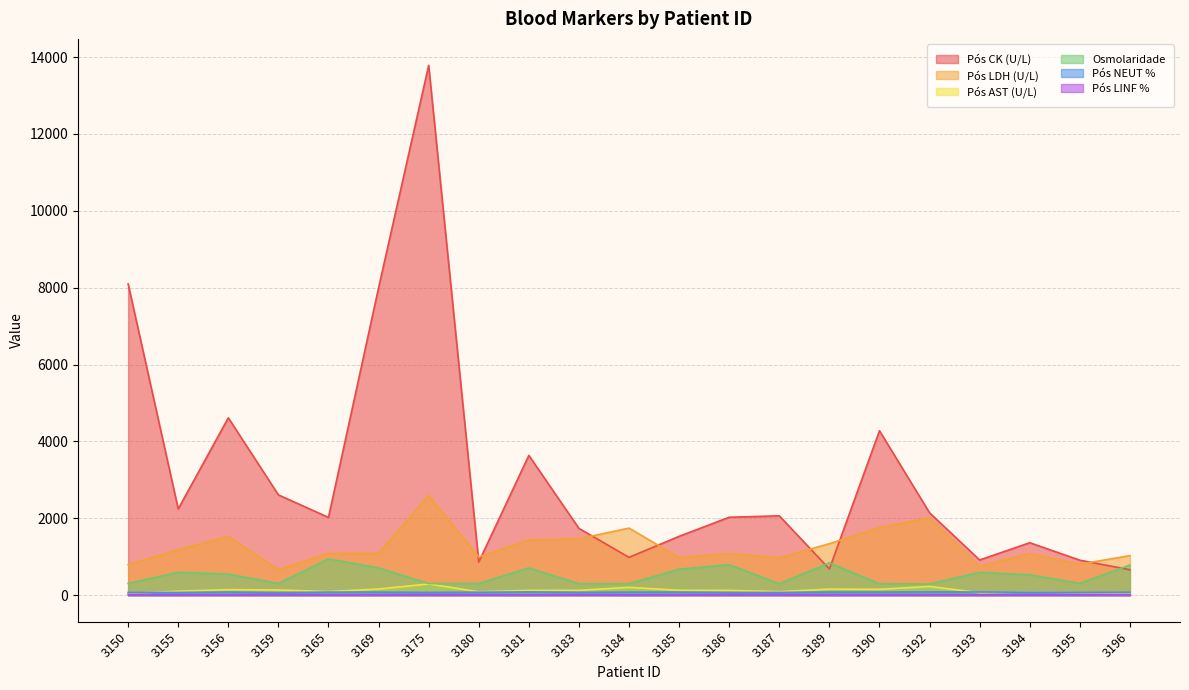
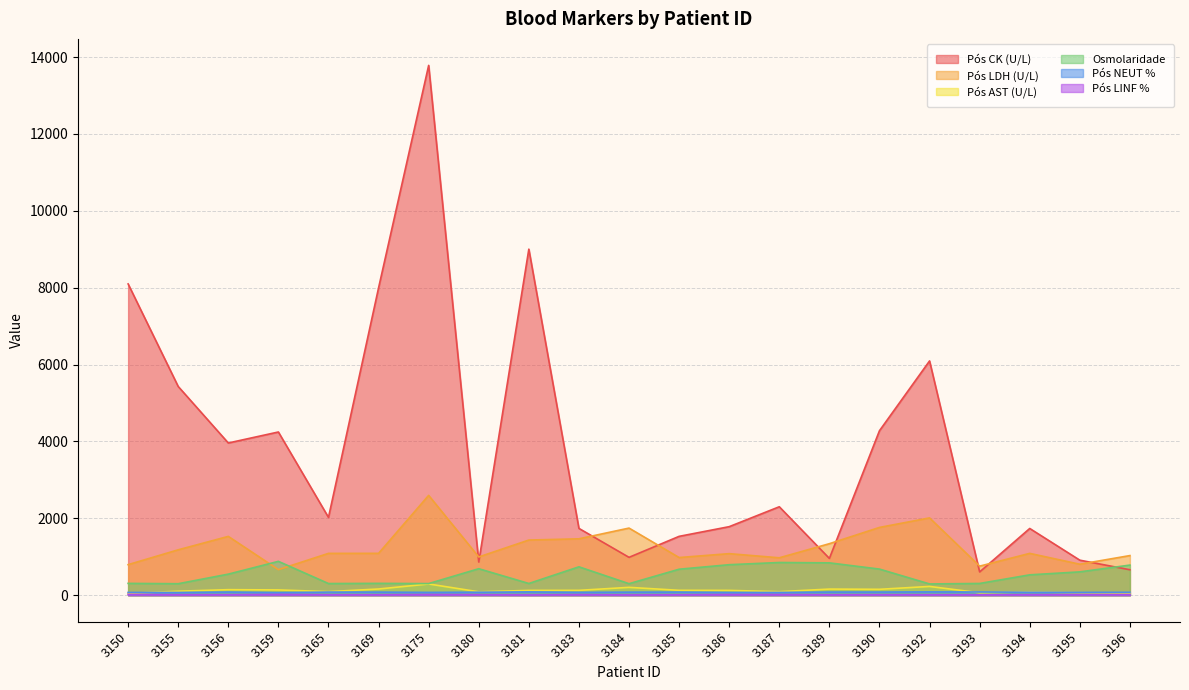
  {
    "Pós CK (U/L)": {
      "3150": 8100,
-     "3155": 2200,
-     "3156": 4600,
-     "3159": 2600,
+     "3155": 5400,
+     "3156": 4000,
+     "3159": 4200,
      "3165": 2000,
      "3169": 8000,
      "3175": 13800,
      "3180": 900,
-     "3181": 3600,
+     "3181": 9000,
      "3183": 1700,
      "3184": 1000,
      "3185": 1500,
-     "3186": 2000,
-     "3187": 2100,
-     "3189": 700,
+     "3186": 1800,
+     "3187": 2300,
+     "3189": 1000,
      "3190": 4300,
-     "3192": 2100,
-     "3193": 900,
-     "3194": 1400,
+     "3192": 6100,
+     "3193": 600,
+     "3194": 1700,
      "3195": 900,
      "3196": 700
    },
    "Osmolaridade": {
      "3150": 300,
-     "3155": 600,
+     "3155": 300,
      "3156": 500,
-     "3159": 300,
-     "3165": 900,
-     "3169": 700,
-     "3180": 300,
-     "3181": 700,
-     "3183": 300,
+     "3159": 900,
+     "3165": 300,
+     "3169": 300,
+     "3180": 700,
+     "3181": 300,
+     "3183": 700,
      "3184": 300,
      "3185": 700,
      "3186": 800,
-     "3187": 300,
+     "3187": 900,
      "3189": 800,
-     "3190": 300,
-     "3193": 600,
+     "3190": 700,
+     "3193": 300,
      "3194": 500,
-     "3195": 300,
+     "3195": 600,
      "3196": 800
    },
    "Pós NEUT %": {
      "3169": 100,
      "3184": 100,
      "3189": 100,
      "3190": 100,
      "3192": 100
    },
    "Pós LINF %": {
      "3156": 0,
      "3165": 0,
      "3169": 0,
      "3181": 0,
      "3184": 0,
      "3185": 0,
      "3189": 0,
      "3190": 0,
      "3192": 0
    }
  }
